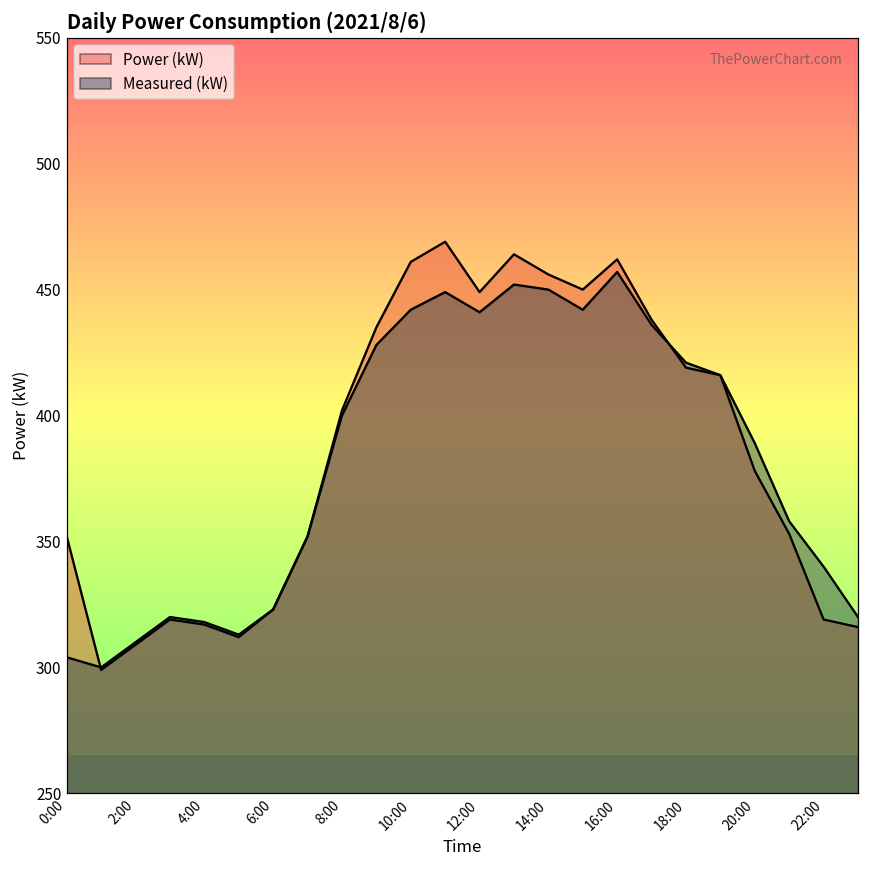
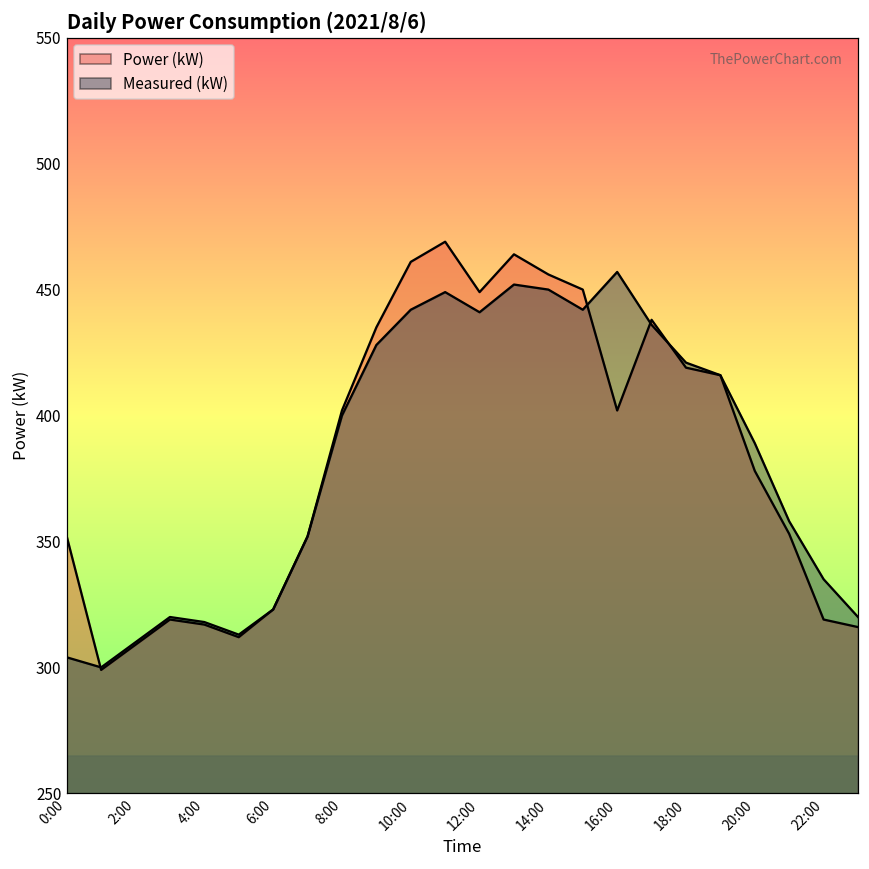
  {
    "Power (kW)": {
      "0:00": 352,
      "8:00": 402,
      "10:00": 461,
      "12:00": 449,
      "14:00": 456,
-     "16:00": 462,
+     "16:00": 402,
      "18:00": 419,
      "20:00": 378,
      "22:00": 319
    },
    "Measured (kW)": {
      "0:00": 304,
      "8:00": 400,
      "10:00": 442,
      "12:00": 441,
      "14:00": 450,
      "16:00": 457,
      "18:00": 421,
      "20:00": 389,
-     "22:00": 340
+     "22:00": 335
    }
  }
